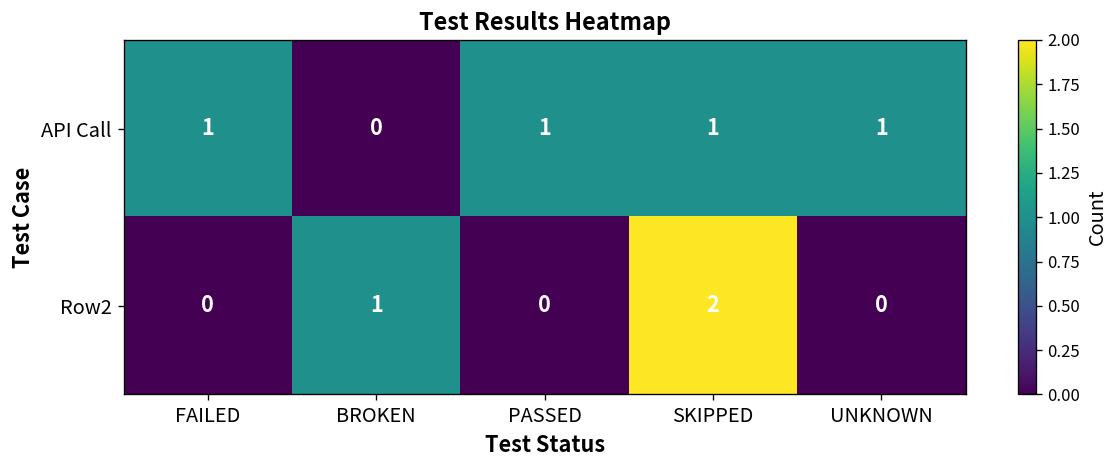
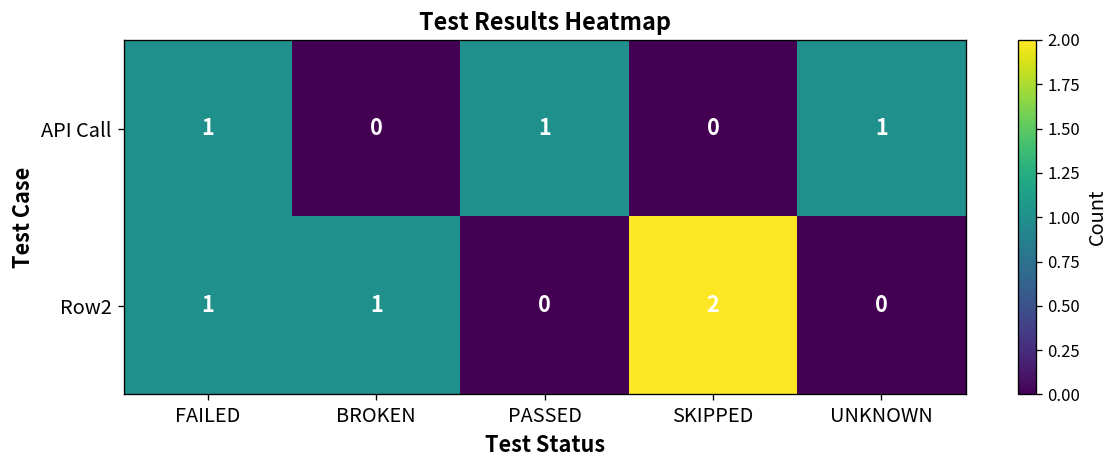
  {
    "API Call": {
      "FAILED": 1,
      "BROKEN": 0,
      "PASSED": 1,
-     "SKIPPED": 1,
+     "SKIPPED": 0,
      "UNKNOWN": 1
    },
    "Row2": {
-     "FAILED": 0,
+     "FAILED": 1,
      "BROKEN": 1,
      "PASSED": 0,
      "SKIPPED": 2,
      "UNKNOWN": 0
    }
  }
